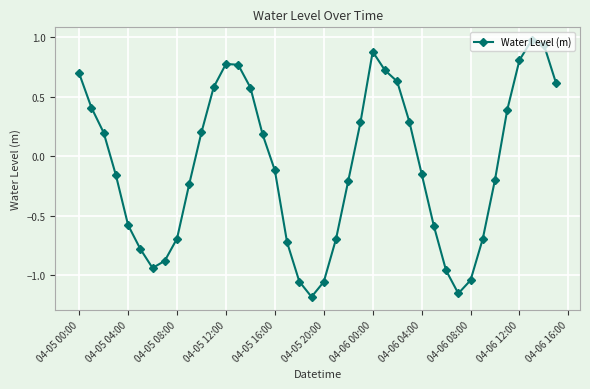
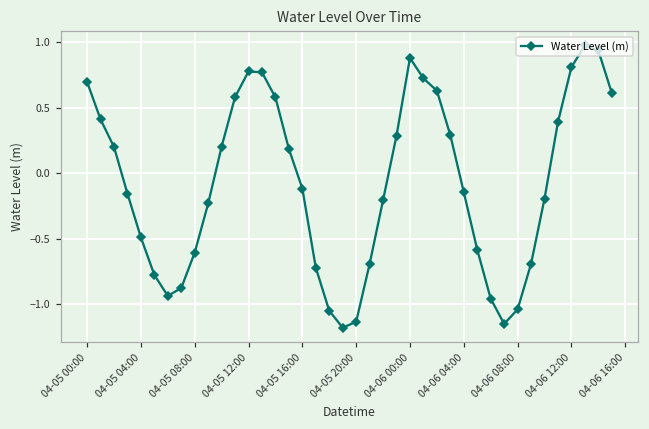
  {
    "04-05 00:00": 0.70,
-   "04-05 04:00": -0.58,
-   "04-05 08:00": -0.69,
+   "04-05 04:00": -0.49,
+   "04-05 08:00": -0.61,
    "04-05 12:00": 0.78,
    "04-05 16:00": -0.12,
-   "04-05 20:00": -1.05,
+   "04-05 20:00": -1.14,
    "04-06 00:00": 0.88,
    "04-06 04:00": -0.15,
    "04-06 08:00": -1.04,
    "04-06 12:00": 0.81
  }
